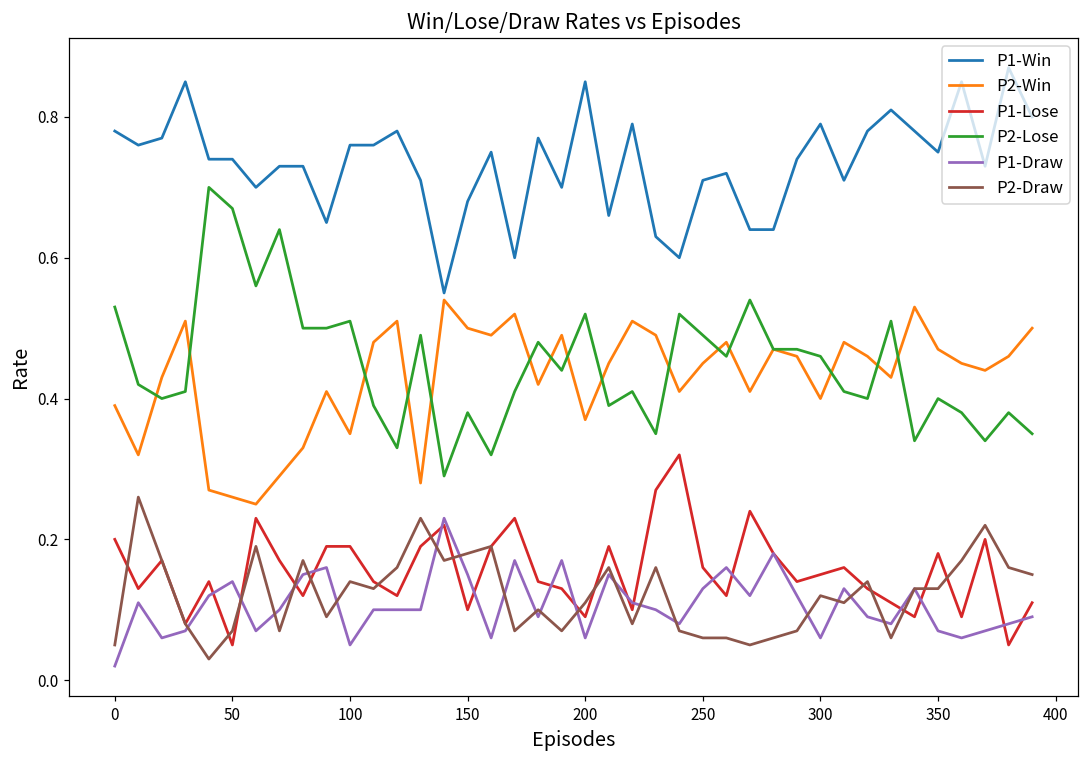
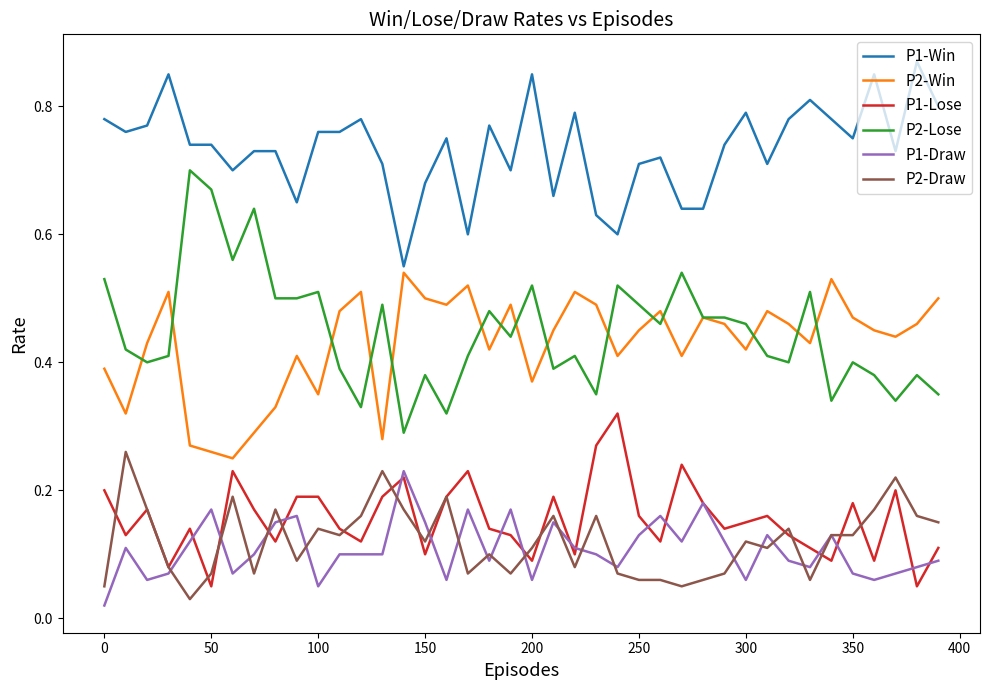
  {
    "P1-Win": {
      "0": 0.78,
      "50": 0.74,
      "100": 0.76,
      "150": 0.68,
      "200": 0.85,
      "250": 0.71,
      "300": 0.79,
      "350": 0.75
    },
    "P2-Win": {
      "0": 0.39,
      "50": 0.26,
      "100": 0.35,
      "150": 0.50,
      "200": 0.37,
      "250": 0.45,
-     "300": 0.40,
+     "300": 0.42,
      "350": 0.47
    },
    "P1-Lose": {
      "0": 0.20,
      "50": 0.05,
      "100": 0.19,
      "150": 0.10,
      "200": 0.09,
      "250": 0.16,
      "300": 0.15,
      "350": 0.18
    },
    "P2-Lose": {
      "0": 0.53,
      "50": 0.67,
      "100": 0.51,
      "150": 0.38,
      "200": 0.52,
      "250": 0.49,
      "300": 0.46,
      "350": 0.40
    },
    "P1-Draw": {
      "0": 0.02,
-     "50": 0.14,
+     "50": 0.17,
      "100": 0.05,
      "150": 0.15,
      "200": 0.06,
      "250": 0.13,
      "300": 0.06,
      "350": 0.07
    },
    "P2-Draw": {
      "0": 0.05,
      "50": 0.07,
      "100": 0.14,
-     "150": 0.18,
+     "150": 0.12,
      "200": 0.11,
      "250": 0.06,
      "300": 0.12,
      "350": 0.13
    }
  }
